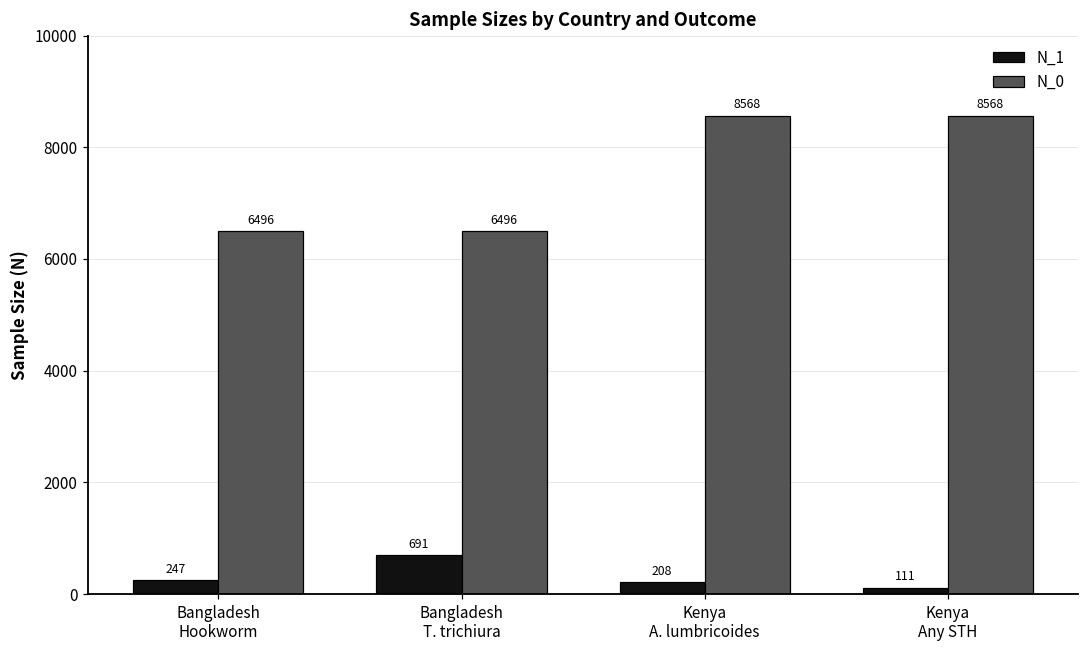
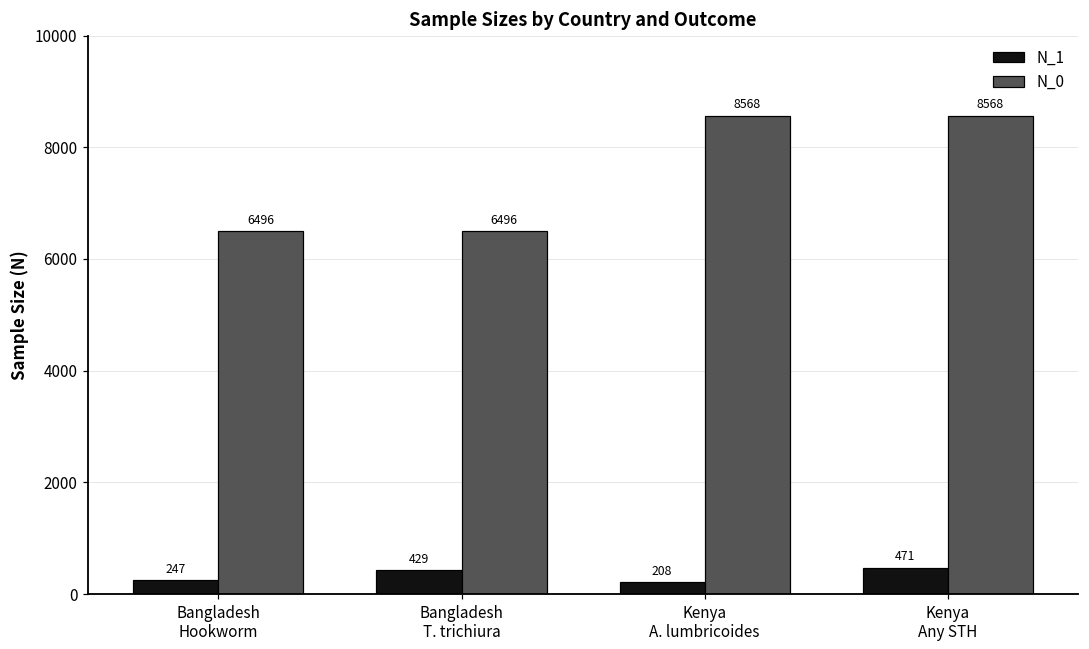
  {
    "N_1": {
      "Bangladesh Hookworm": 247,
-     "Bangladesh T. trichiura": 691,
+     "Bangladesh T. trichiura": 429,
      "Kenya A. lumbricoides": 208,
-     "Kenya Any STH": 111
+     "Kenya Any STH": 471
    },
    "N_0": {
      "Bangladesh Hookworm": 6496,
      "Bangladesh T. trichiura": 6496,
      "Kenya A. lumbricoides": 8568,
      "Kenya Any STH": 8568
    }
  }
